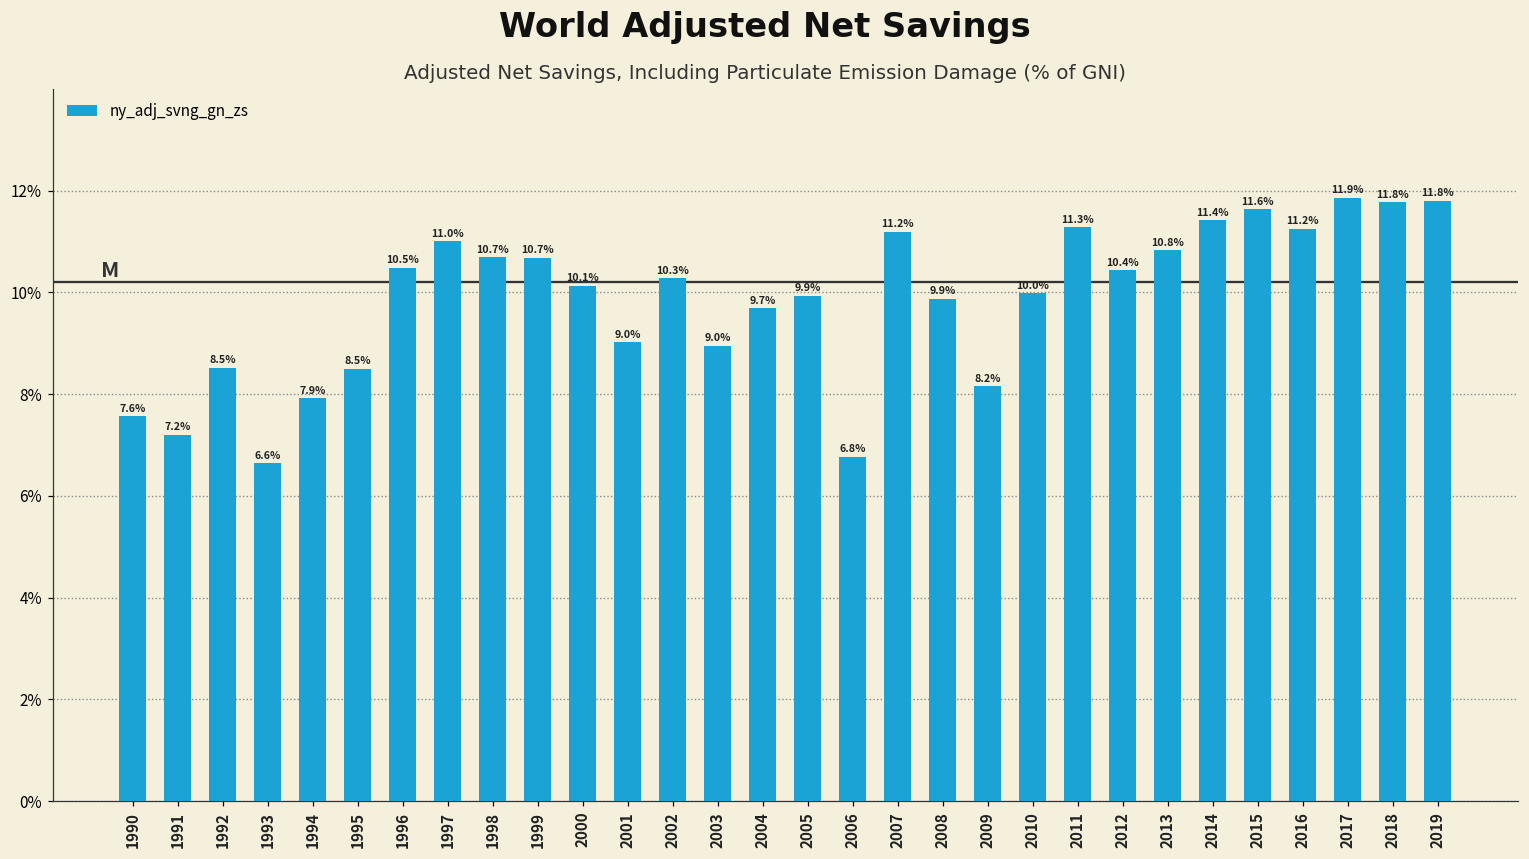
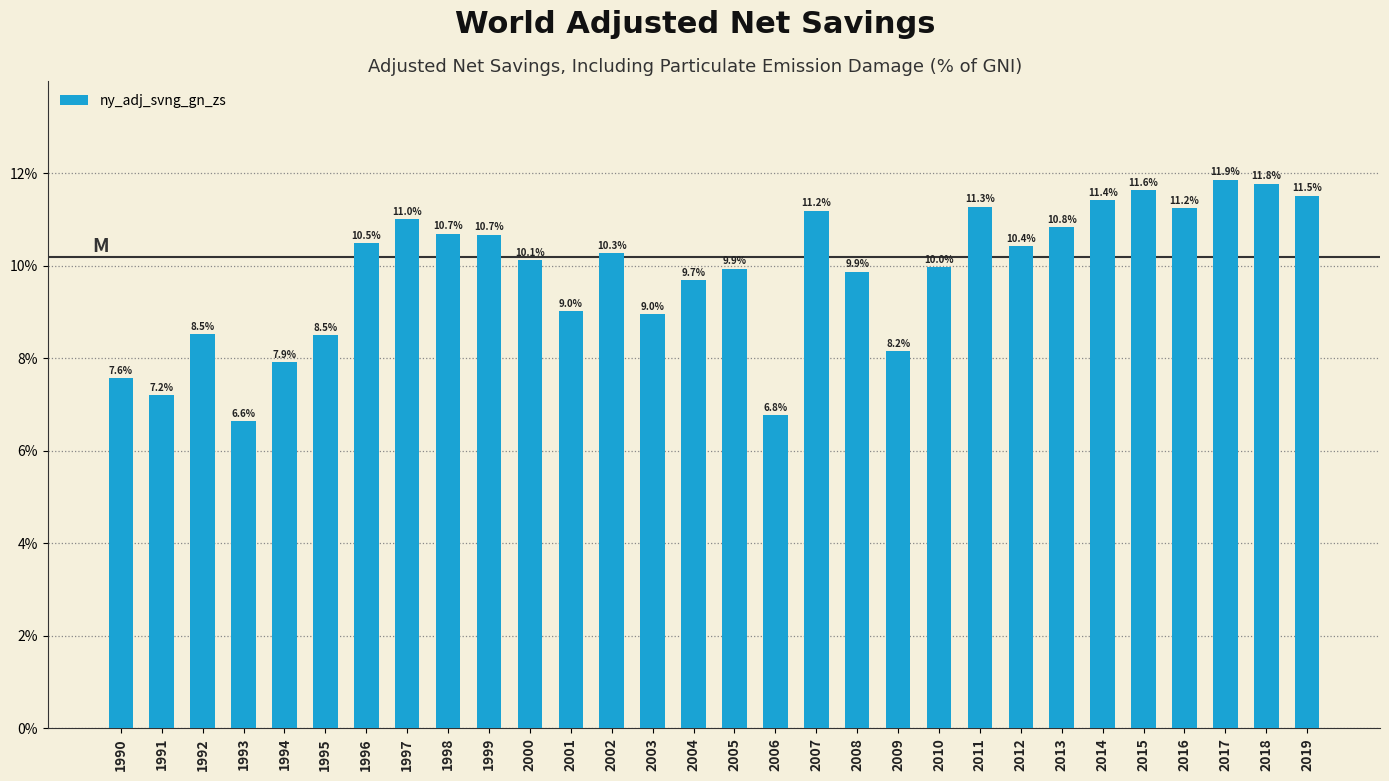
  {
    "1990": "7.6%",
    "1991": "7.2%",
    "1992": "8.5%",
    "1993": "6.6%",
    "1994": "7.9%",
    "1995": "8.5%",
    "1996": "10.5%",
    "1997": "11.0%",
    "1998": "10.7%",
    "1999": "10.7%",
    "2000": "10.1%",
    "2001": "9.0%",
    "2002": "10.3%",
    "2003": "9.0%",
    "2004": "9.7%",
    "2005": "9.9%",
    "2006": "6.8%",
    "2007": "11.2%",
    "2008": "9.9%",
    "2009": "8.2%",
    "2010": "10.0%",
    "2011": "11.3%",
    "2012": "10.4%",
    "2013": "10.8%",
    "2014": "11.4%",
    "2015": "11.6%",
    "2016": "11.2%",
    "2017": "11.9%",
    "2018": "11.8%",
-   "2019": "11.8%"
+   "2019": "11.5%"
  }
